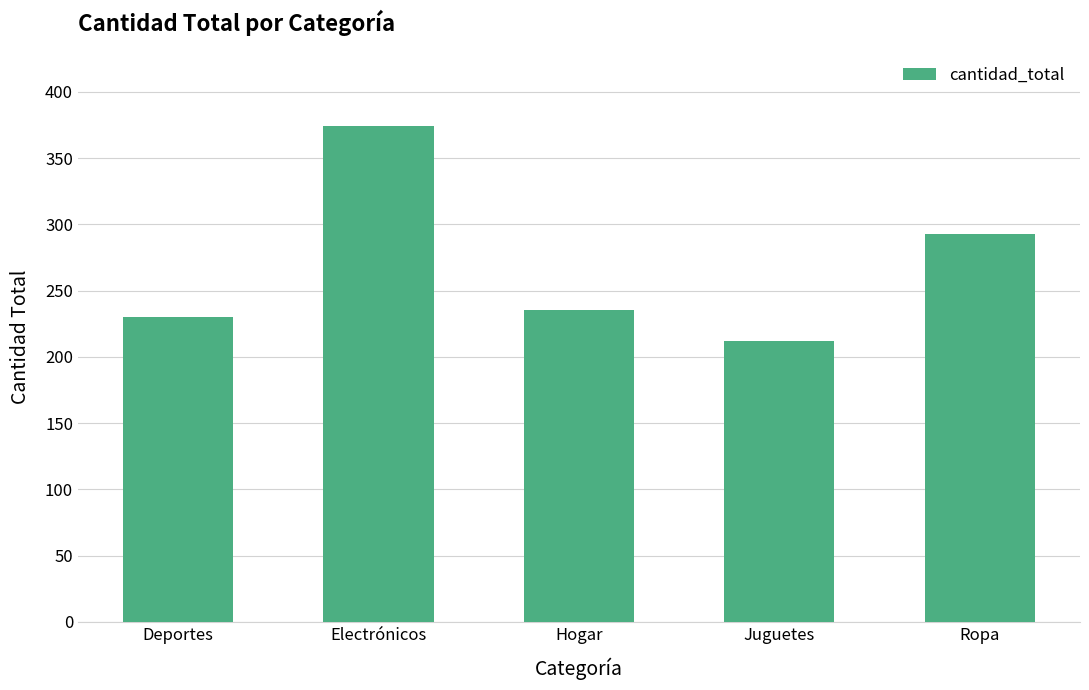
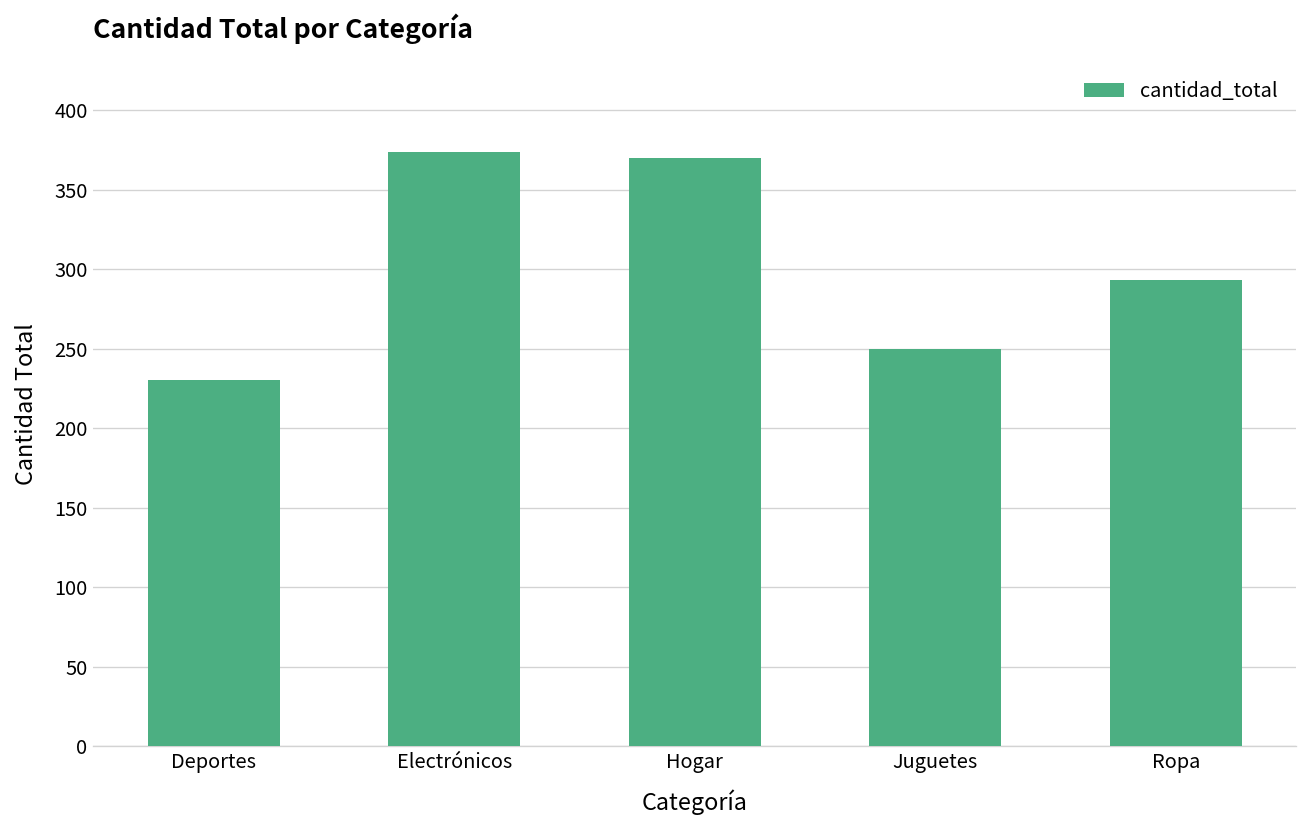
  {
    "Deportes": 230,
    "Electrónicos": 374,
-   "Hogar": 235,
-   "Juguetes": 212,
+   "Hogar": 370,
+   "Juguetes": 250,
    "Ropa": 293
  }
